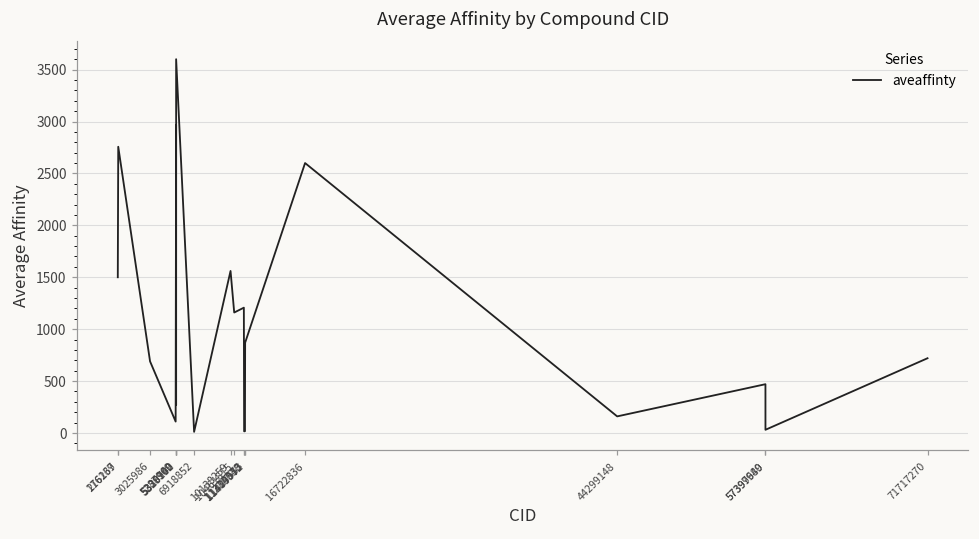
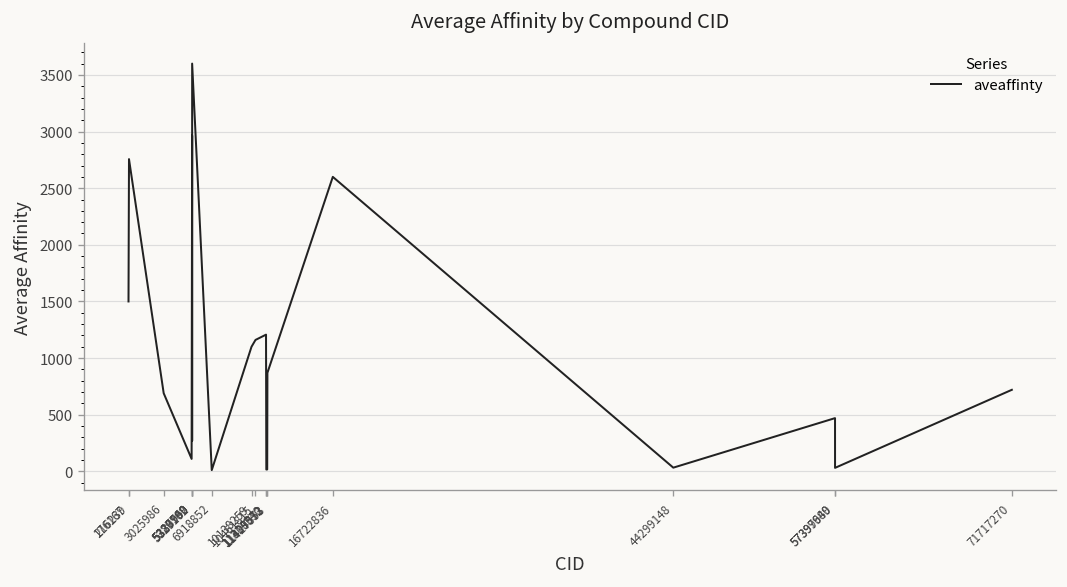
  {
    "176167": 1500,
    "216239": 2800,
    "3025986": 700,
    "5287969": 100,
    "5328940": 3000,
    "5329102": 300,
    "5330790": 3600,
    "6918852": 0,
-   "10138259": 1600,
+   "10138259": 1100,
    "10461815": 1200,
    "11314340": 1200,
    "11338033": 0,
    "11409972": 0,
    "11427553": 900,
    "16722836": 2600,
-   "44299148": 200,
+   "44299148": 0,
    "57397989": 500,
    "57399640": 0,
    "71717270": 700
  }
